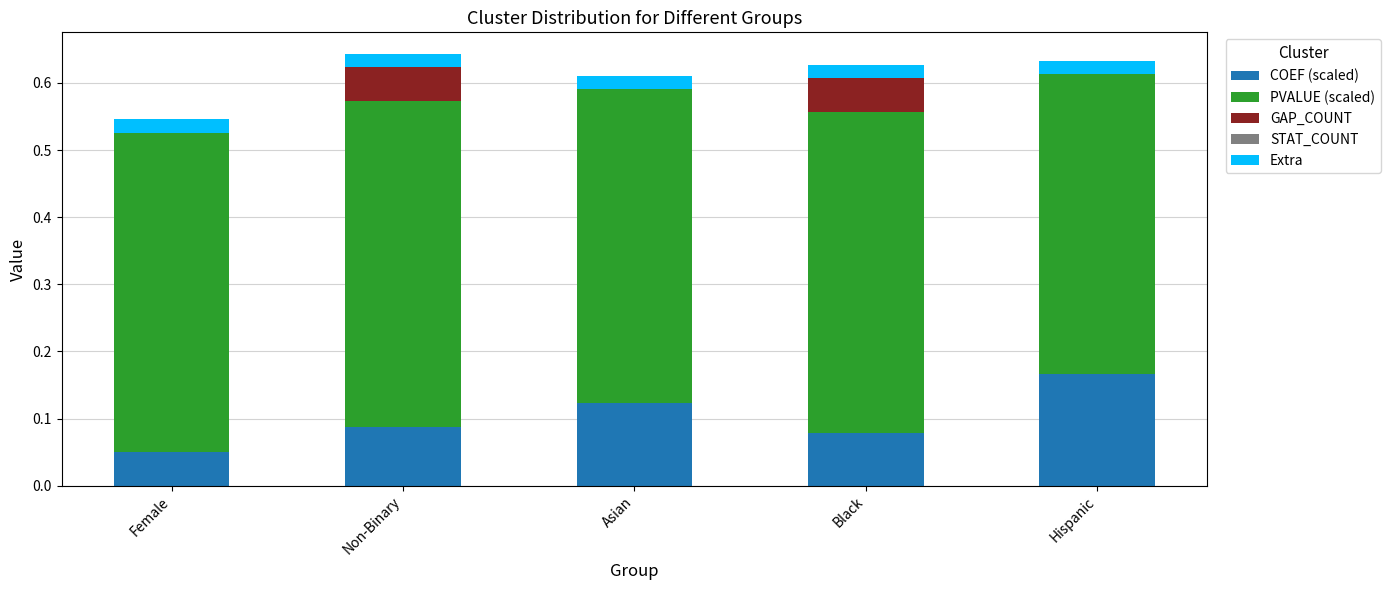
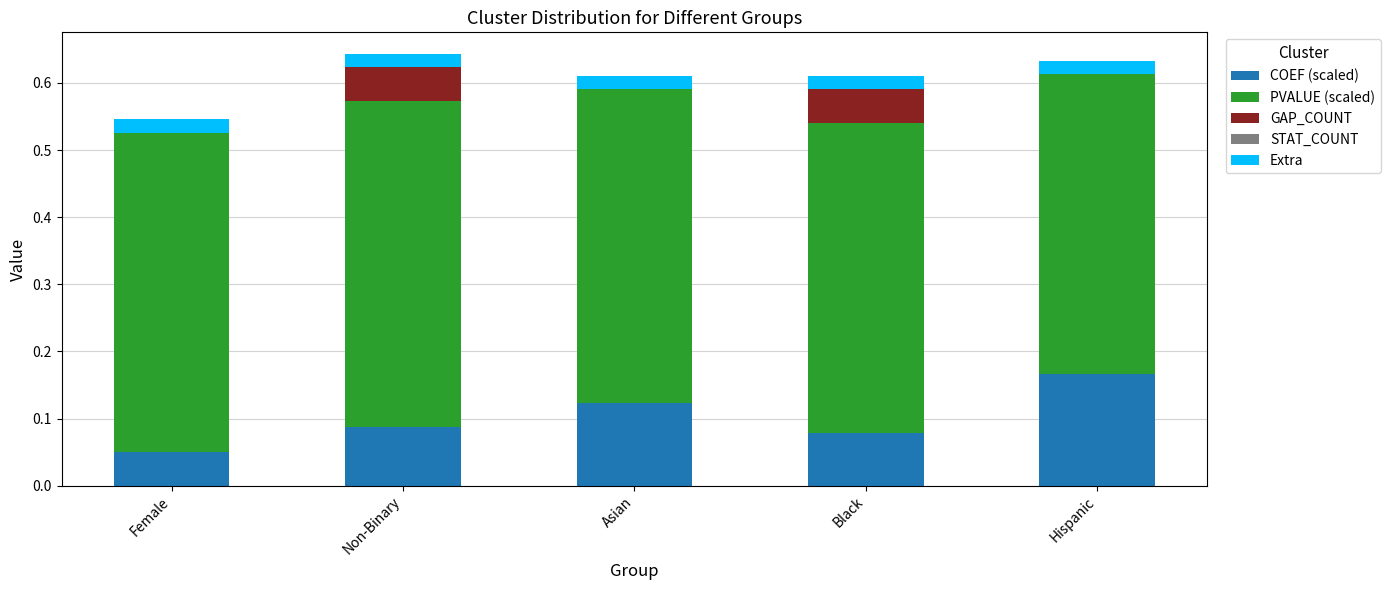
  {
    "COEF (scaled)": {
      "Female": 0.05,
      "Non-Binary": 0.09,
      "Asian": 0.12,
      "Black": 0.08,
      "Hispanic": 0.17
    },
    "PVALUE (scaled)": {
      "Female": 0.48,
      "Non-Binary": 0.49,
      "Asian": 0.47,
-     "Black": 0.48,
+     "Black": 0.46,
      "Hispanic": 0.45
    },
    "STAT_COUNT": {
      "Female": 0.00,
      "Asian": 0.00,
      "Hispanic": 0.00
    },
    "Extra": {
      "Female": 0.02,
      "Non-Binary": 0.02,
      "Asian": 0.02,
      "Black": 0.02,
      "Hispanic": 0.02
    }
  }
